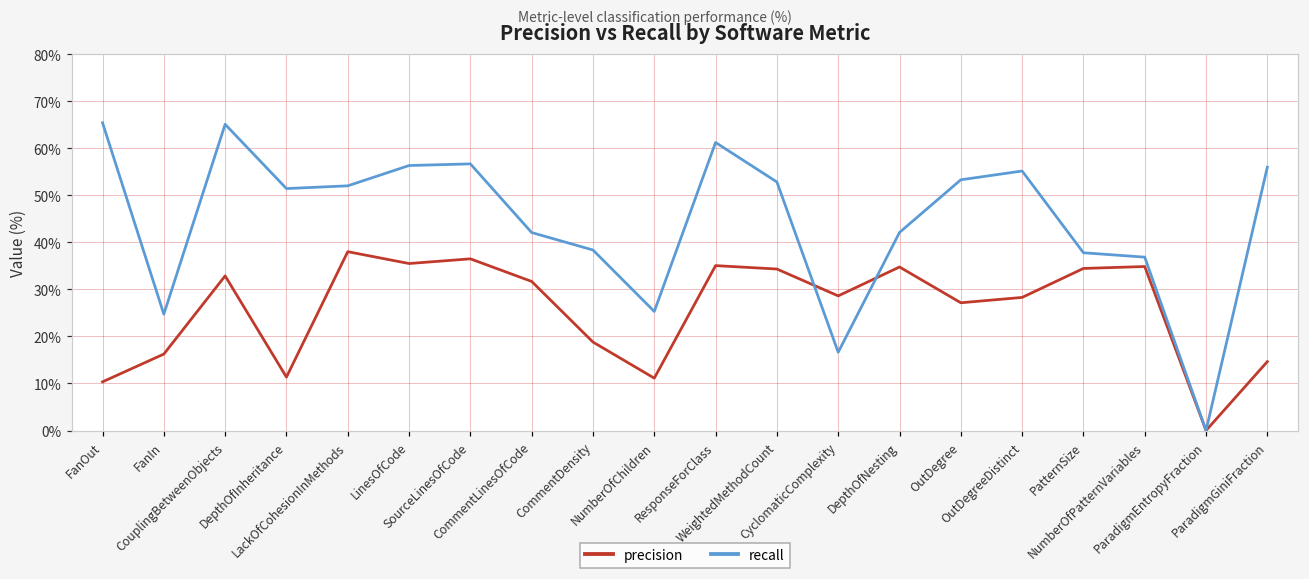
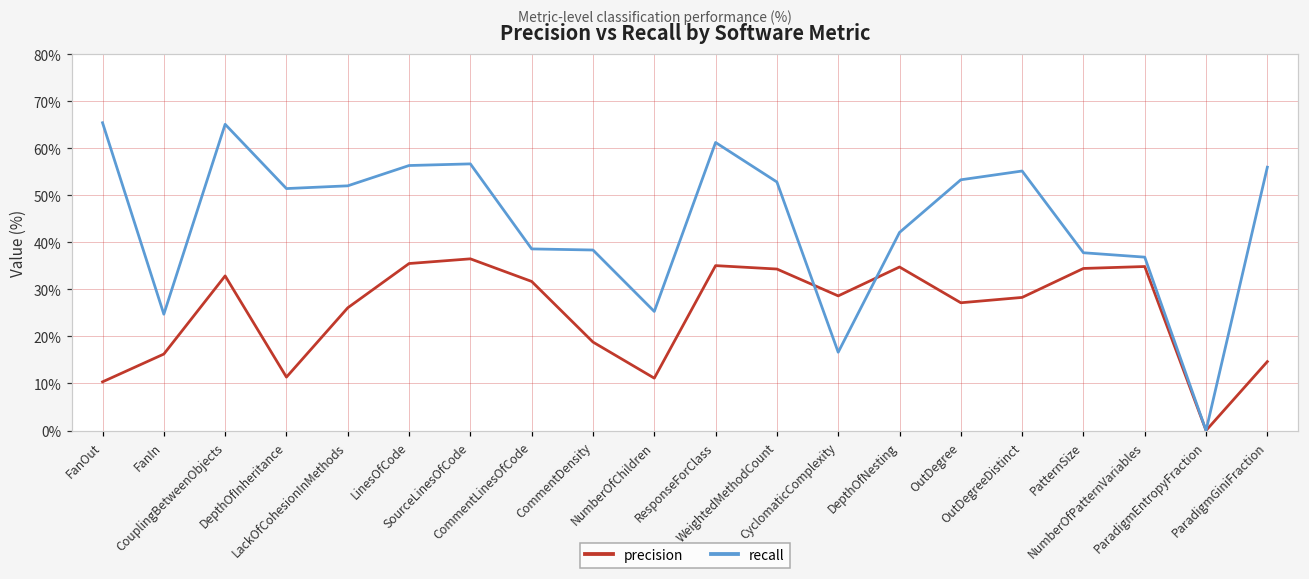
  {
    "precision": {
      "FanOut": "10%",
      "FanIn": "16%",
      "CouplingBetweenObjects": "33%",
      "DepthOfInheritance": "11%",
-     "LackOfCohesionInMethods": "38%",
+     "LackOfCohesionInMethods": "26%",
      "LinesOfCode": "36%",
      "SourceLinesOfCode": "37%",
      "CommentLinesOfCode": "32%",
      "CommentDensity": "19%",
      "NumberOfChildren": "11%",
      "ResponseForClass": "35%",
      "WeightedMethodCount": "34%",
      "CyclomaticComplexity": "29%",
      "DepthOfNesting": "35%",
      "OutDegree": "27%",
      "OutDegreeDistinct": "28%",
      "PatternSize": "34%",
      "NumberOfPatternVariables": "35%",
      "ParadigmGiniFraction": "15%"
    },
    "recall": {
      "FanOut": "65%",
      "FanIn": "25%",
      "CouplingBetweenObjects": "65%",
      "DepthOfInheritance": "51%",
      "LackOfCohesionInMethods": "52%",
      "LinesOfCode": "56%",
      "SourceLinesOfCode": "57%",
-     "CommentLinesOfCode": "42%",
+     "CommentLinesOfCode": "39%",
      "CommentDensity": "38%",
      "NumberOfChildren": "25%",
      "ResponseForClass": "61%",
      "WeightedMethodCount": "53%",
      "CyclomaticComplexity": "17%",
      "DepthOfNesting": "42%",
      "OutDegree": "53%",
      "OutDegreeDistinct": "55%",
      "PatternSize": "38%",
      "NumberOfPatternVariables": "37%",
      "ParadigmGiniFraction": "56%"
    }
  }
